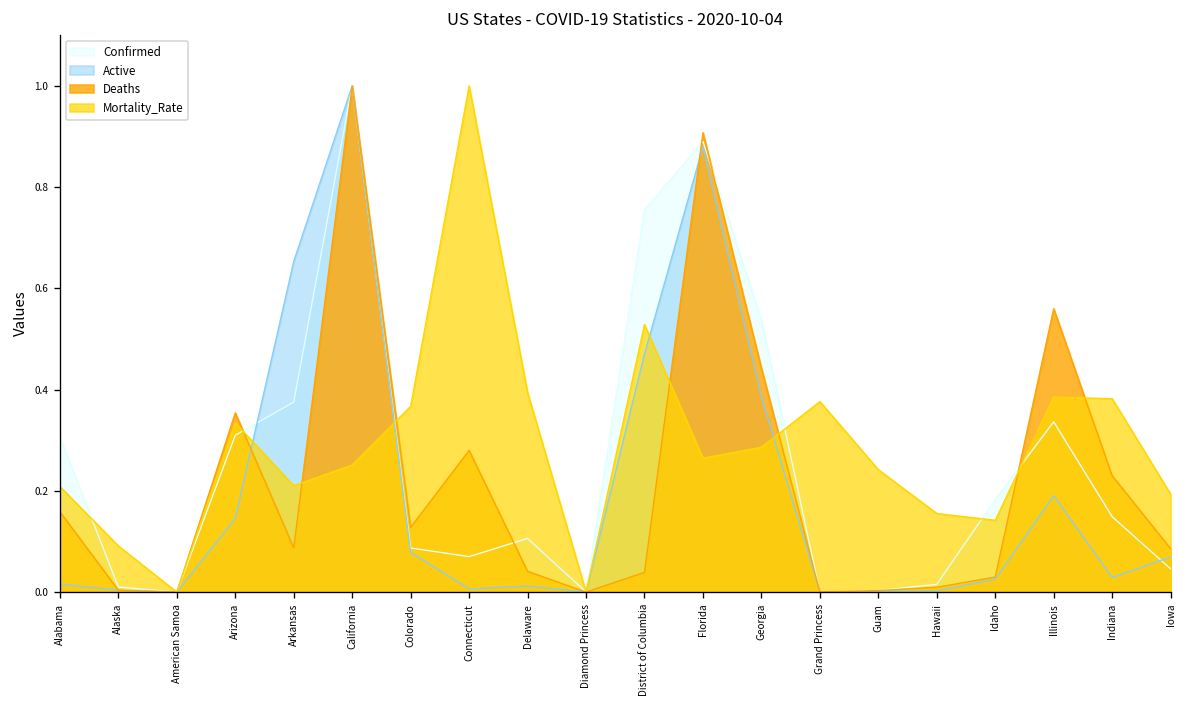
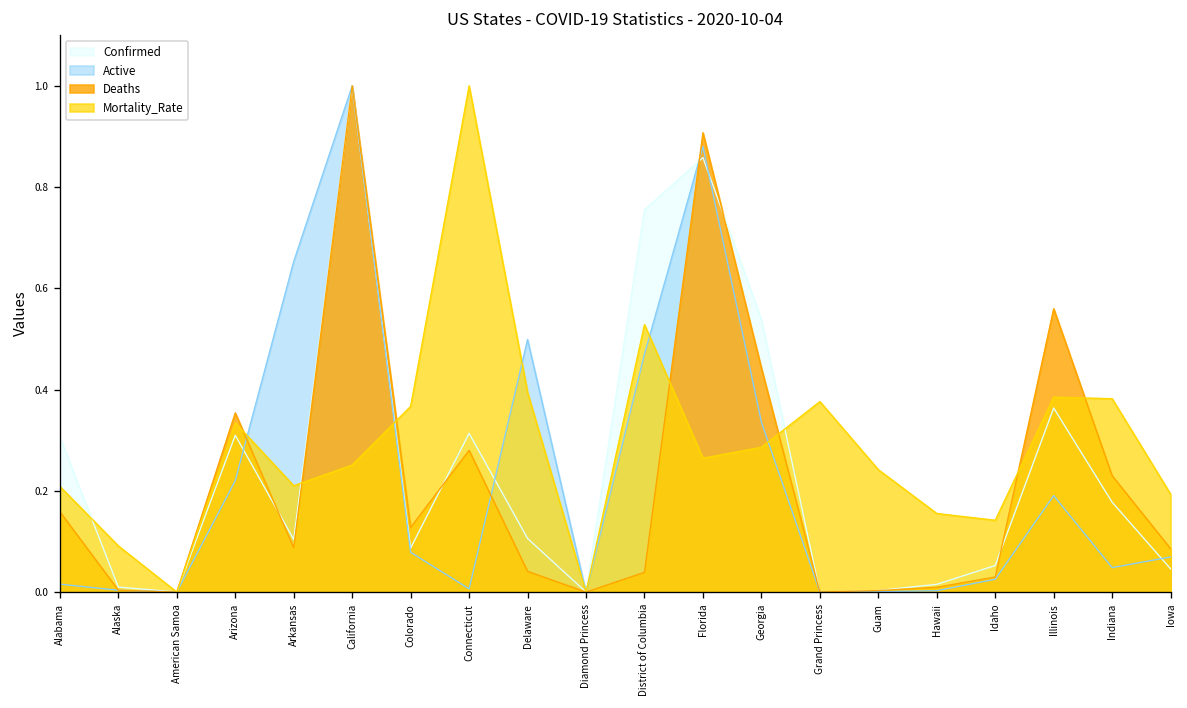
  {
    "Confirmed": {
      "Alabama": 0.31,
      "Alaska": 0.01,
      "Arizona": 0.31,
-     "Arkansas": 0.38,
+     "Arkansas": 0.10,
      "Colorado": 0.09,
-     "Connecticut": 0.07,
+     "Connecticut": 0.31,
      "Delaware": 0.11,
      "District of Columbia": 0.76,
-     "Florida": 0.89,
+     "Florida": 0.86,
      "Georgia": 0.54,
-     "Idaho": 0.18,
-     "Illinois": 0.34,
-     "Indiana": 0.15,
+     "Idaho": 0.05,
+     "Illinois": 0.36,
+     "Indiana": 0.18,
      "Iowa": 0.05
    },
    "Active": {
      "Alabama": 0.02,
-     "Arizona": 0.15,
+     "Arizona": 0.22,
      "Arkansas": 0.65,
      "Colorado": 0.08,
      "Connecticut": 0.01,
-     "Delaware": 0.01,
+     "Delaware": 0.50,
      "District of Columbia": 0.47,
      "Florida": 0.88,
-     "Georgia": 0.39,
+     "Georgia": 0.34,
      "Hawaii": 0.00,
      "Illinois": 0.19,
-     "Indiana": 0.03,
+     "Indiana": 0.05,
      "Iowa": 0.07
    }
  }
